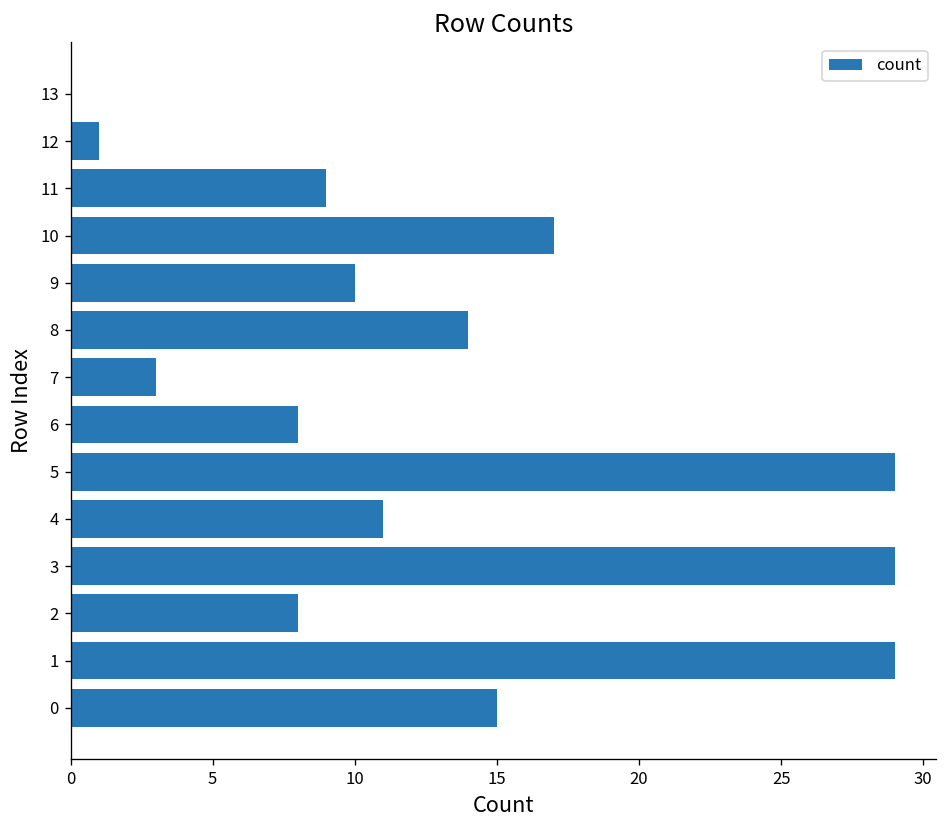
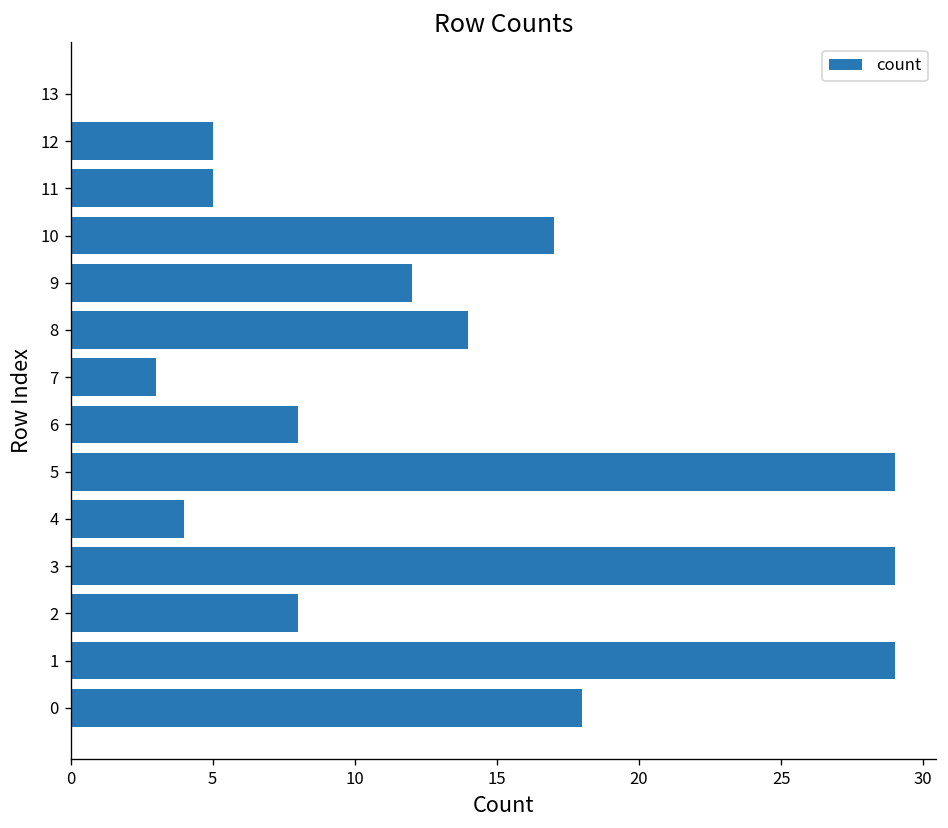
  {
    "13": 0,
-   "12": 1,
-   "11": 9,
+   "12": 5,
+   "11": 5,
    "10": 17,
-   "9": 10,
+   "9": 12,
    "8": 14,
    "7": 3,
    "6": 8,
    "5": 29,
-   "4": 11,
+   "4": 4,
    "3": 29,
    "2": 8,
    "1": 29,
-   "0": 15
+   "0": 18
  }
